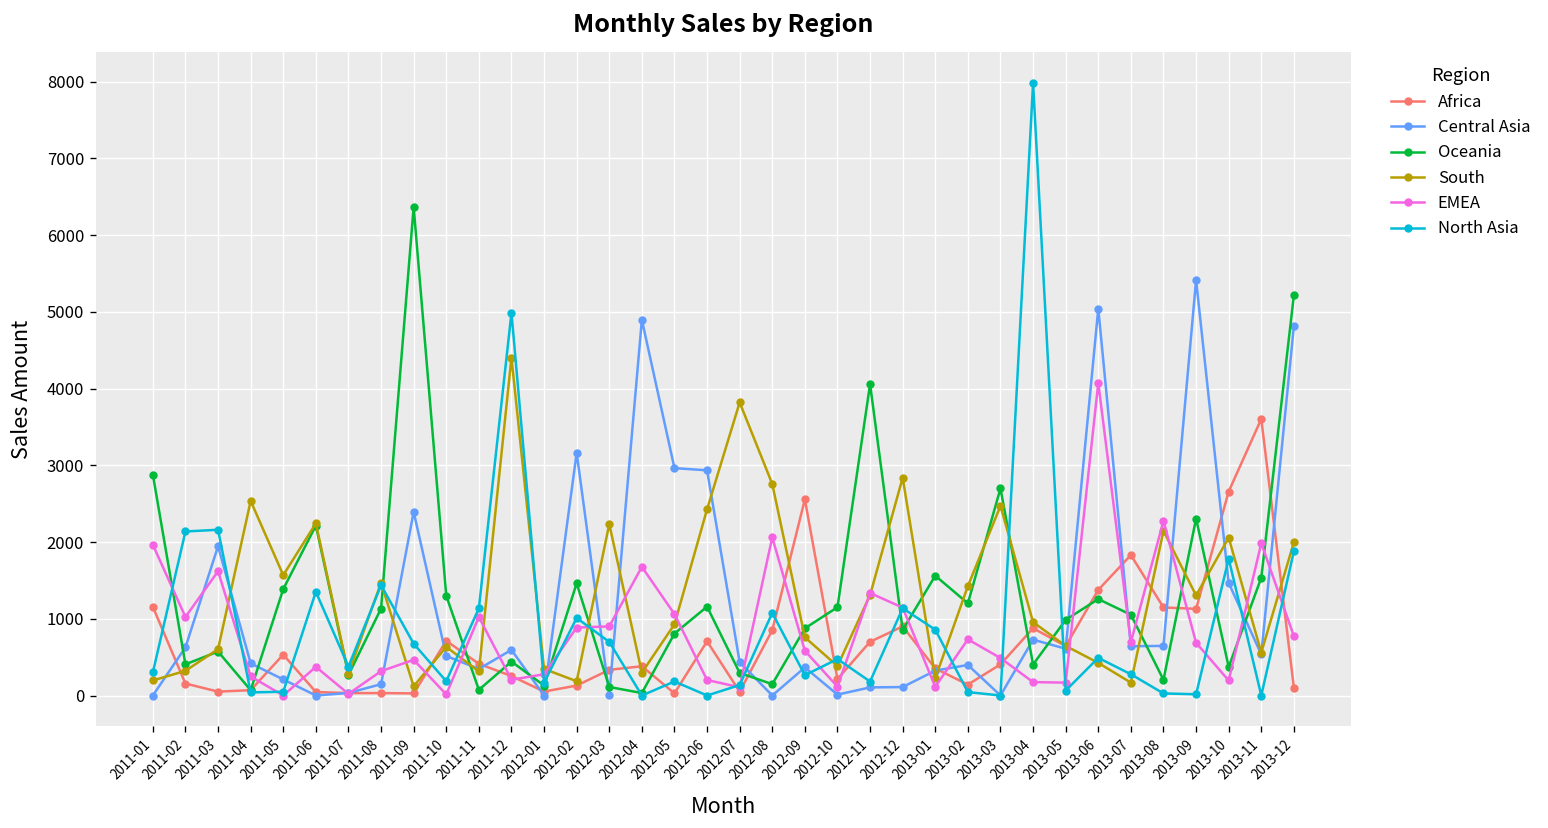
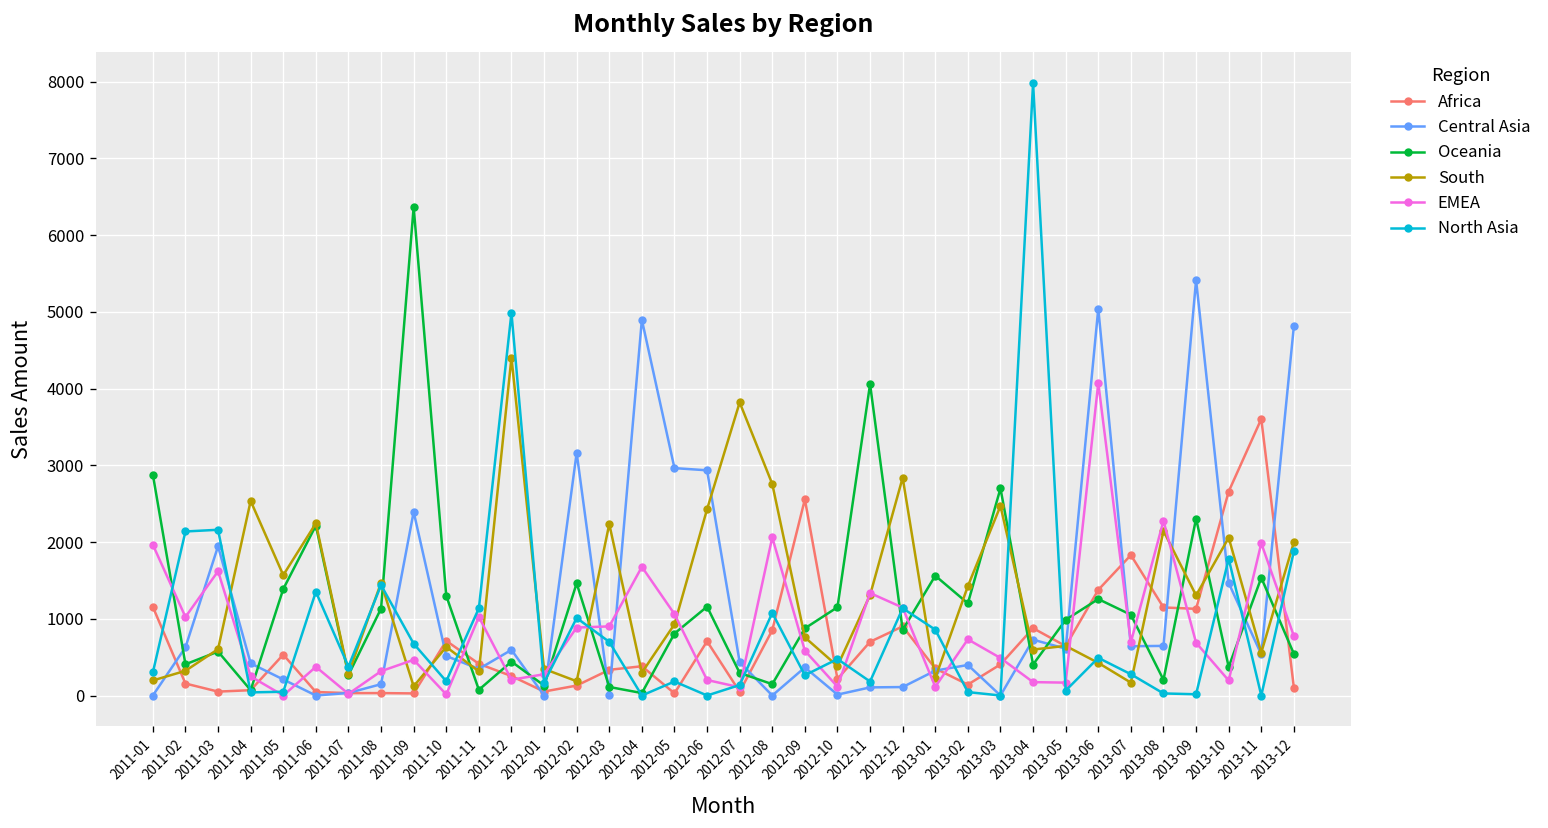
  {
    "Africa": {
      "2011-01": 1200,
      "2011-02": 200,
      "2011-03": 100,
      "2011-05": 500,
      "2011-06": 0,
      "2011-08": 0,
      "2011-09": 0,
      "2011-10": 700,
      "2011-11": 400,
      "2011-12": 300,
      "2012-01": 100,
      "2012-02": 100,
      "2012-03": 300,
      "2012-04": 400,
      "2012-05": 0,
      "2012-06": 700,
      "2012-07": 0,
      "2012-08": 900,
      "2012-09": 2600,
      "2012-10": 200,
      "2012-11": 700,
      "2012-12": 900,
      "2013-02": 100,
      "2013-03": 400,
      "2013-04": 900,
      "2013-06": 1400,
      "2013-07": 1800,
      "2013-08": 1100,
      "2013-09": 1100,
      "2013-10": 2700,
      "2013-11": 3600,
      "2013-12": 100
    },
    "Central Asia": {
      "2011-01": 0,
      "2011-02": 600,
      "2011-03": 1900,
      "2011-04": 400,
      "2011-05": 200,
      "2011-06": 0,
      "2011-08": 100,
      "2011-09": 2400,
      "2011-10": 500,
      "2011-12": 600,
      "2012-01": 0,
      "2012-02": 3200,
      "2012-03": 0,
      "2012-04": 4900,
      "2012-05": 3000,
      "2012-06": 2900,
      "2012-07": 400,
      "2012-08": 0,
      "2012-09": 400,
      "2012-10": 0,
      "2012-11": 100,
      "2012-12": 100,
      "2013-02": 400,
      "2013-04": 700,
      "2013-06": 5000,
      "2013-07": 600,
      "2013-08": 600,
      "2013-09": 5400,
      "2013-10": 1500,
      "2013-12": 4800
    },
    "Oceania": {
      "2011-01": 2900,
      "2011-02": 400,
      "2011-05": 1400,
      "2011-08": 1100,
      "2011-09": 6400,
      "2011-10": 1300,
      "2011-11": 100,
      "2011-12": 400,
      "2012-02": 1500,
      "2012-03": 100,
      "2012-05": 800,
      "2012-06": 1200,
      "2012-07": 300,
      "2012-08": 100,
      "2012-09": 900,
      "2012-10": 1200,
      "2012-11": 4100,
      "2012-12": 900,
      "2013-01": 1600,
      "2013-02": 1200,
      "2013-03": 2700,
      "2013-04": 400,
      "2013-05": 1000,
      "2013-06": 1300,
      "2013-07": 1100,
      "2013-08": 200,
      "2013-09": 2300,
      "2013-10": 400,
      "2013-11": 1500,
-     "2013-12": 5200
+     "2013-12": 500
    },
    "South": {
      "2011-01": 200,
      "2011-02": 300,
      "2011-04": 2500,
      "2011-05": 1600,
      "2011-09": 100,
      "2011-10": 600,
      "2011-12": 4400,
      "2012-01": 300,
      "2012-02": 200,
      "2012-03": 2200,
      "2012-04": 300,
      "2012-05": 900,
      "2012-06": 2400,
      "2012-07": 3800,
      "2012-08": 2800,
      "2012-09": 800,
      "2012-10": 400,
      "2012-12": 2800,
      "2013-01": 200,
      "2013-02": 1400,
      "2013-03": 2500,
-     "2013-04": 1000,
+     "2013-04": 600,
      "2013-06": 400,
      "2013-07": 200,
      "2013-08": 2100,
      "2013-09": 1300,
      "2013-10": 2100,
      "2013-12": 2000
    },
    "EMEA": {
      "2011-01": 2000,
      "2011-02": 1000,
      "2011-03": 1600,
      "2011-04": 200,
      "2011-05": 0,
      "2011-06": 400,
      "2011-08": 300,
      "2011-09": 500,
      "2011-10": 0,
      "2011-11": 1000,
      "2011-12": 200,
      "2012-01": 300,
      "2012-02": 900,
      "2012-03": 900,
      "2012-04": 1700,
      "2012-05": 1100,
      "2012-06": 200,
      "2012-08": 2100,
      "2012-09": 600,
      "2012-10": 100,
      "2013-01": 100,
      "2013-02": 700,
      "2013-03": 500,
      "2013-04": 200,
      "2013-05": 200,
      "2013-06": 4100,
      "2013-07": 700,
      "2013-08": 2300,
      "2013-09": 700,
      "2013-10": 200,
      "2013-11": 2000,
      "2013-12": 800
    },
    "North Asia": {
      "2011-01": 300,
      "2011-02": 2100,
      "2011-03": 2200,
      "2011-05": 0,
      "2011-06": 1400,
      "2011-07": 400,
      "2011-09": 700,
      "2011-10": 200,
      "2011-11": 1100,
      "2011-12": 5000,
      "2012-02": 1000,
      "2012-03": 700,
      "2012-05": 200,
      "2012-06": 0,
      "2012-08": 1100,
      "2012-09": 300,
      "2012-10": 500,
      "2012-11": 200,
      "2013-01": 900,
      "2013-02": 0,
      "2013-04": 8000,
      "2013-05": 100,
      "2013-06": 500,
      "2013-07": 300,
      "2013-08": 0,
      "2013-09": 0,
      "2013-10": 1800,
      "2013-11": 0,
      "2013-12": 1900
    }
  }
